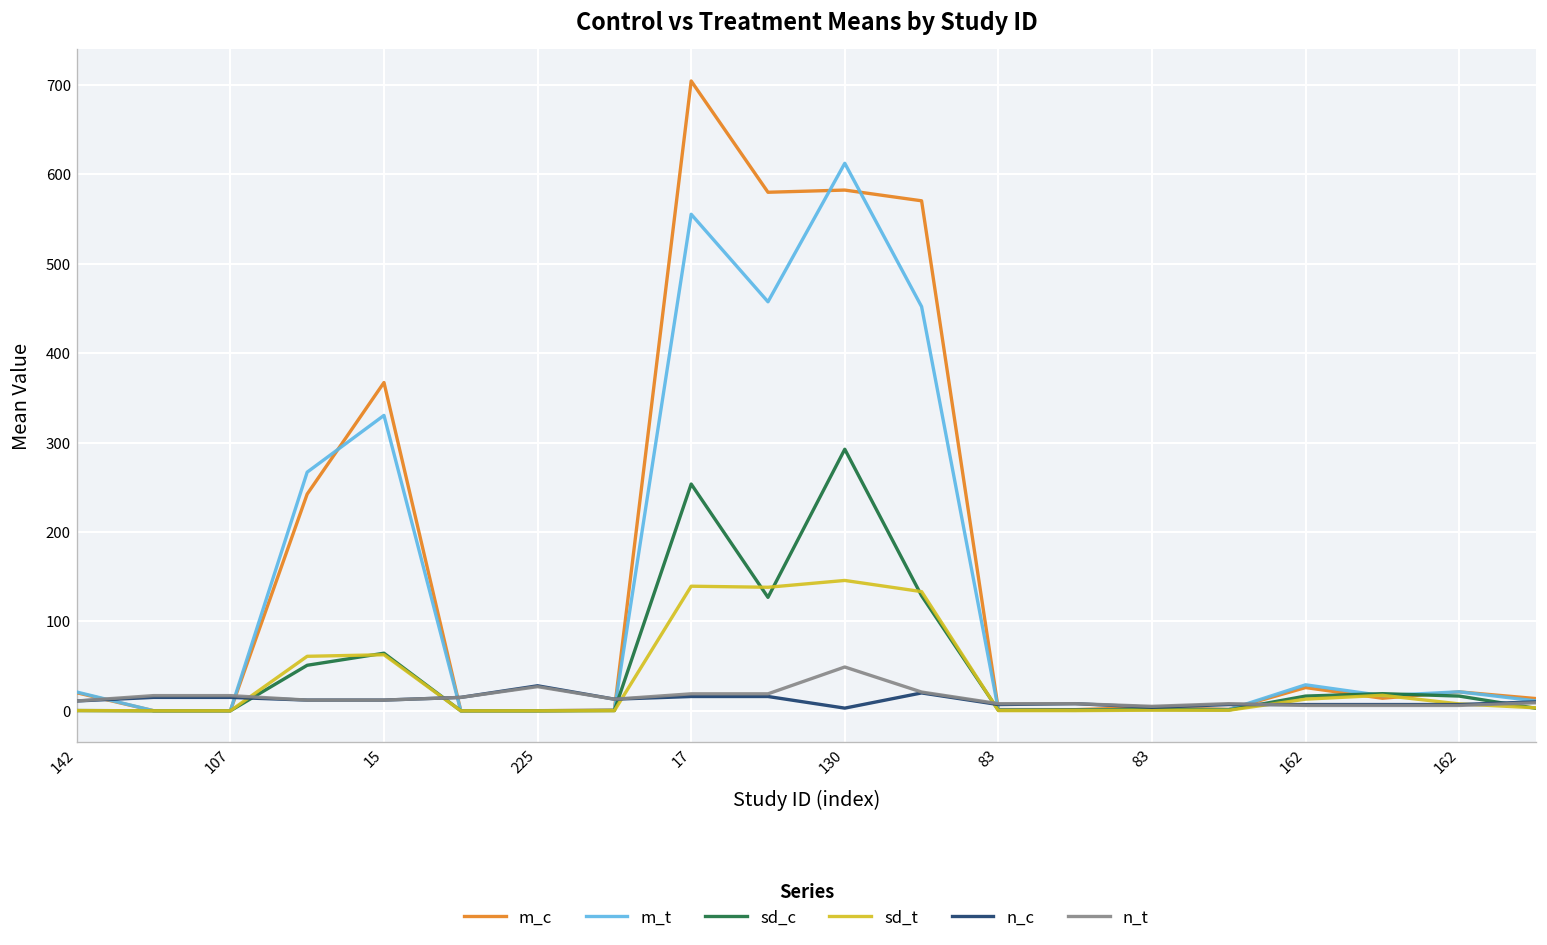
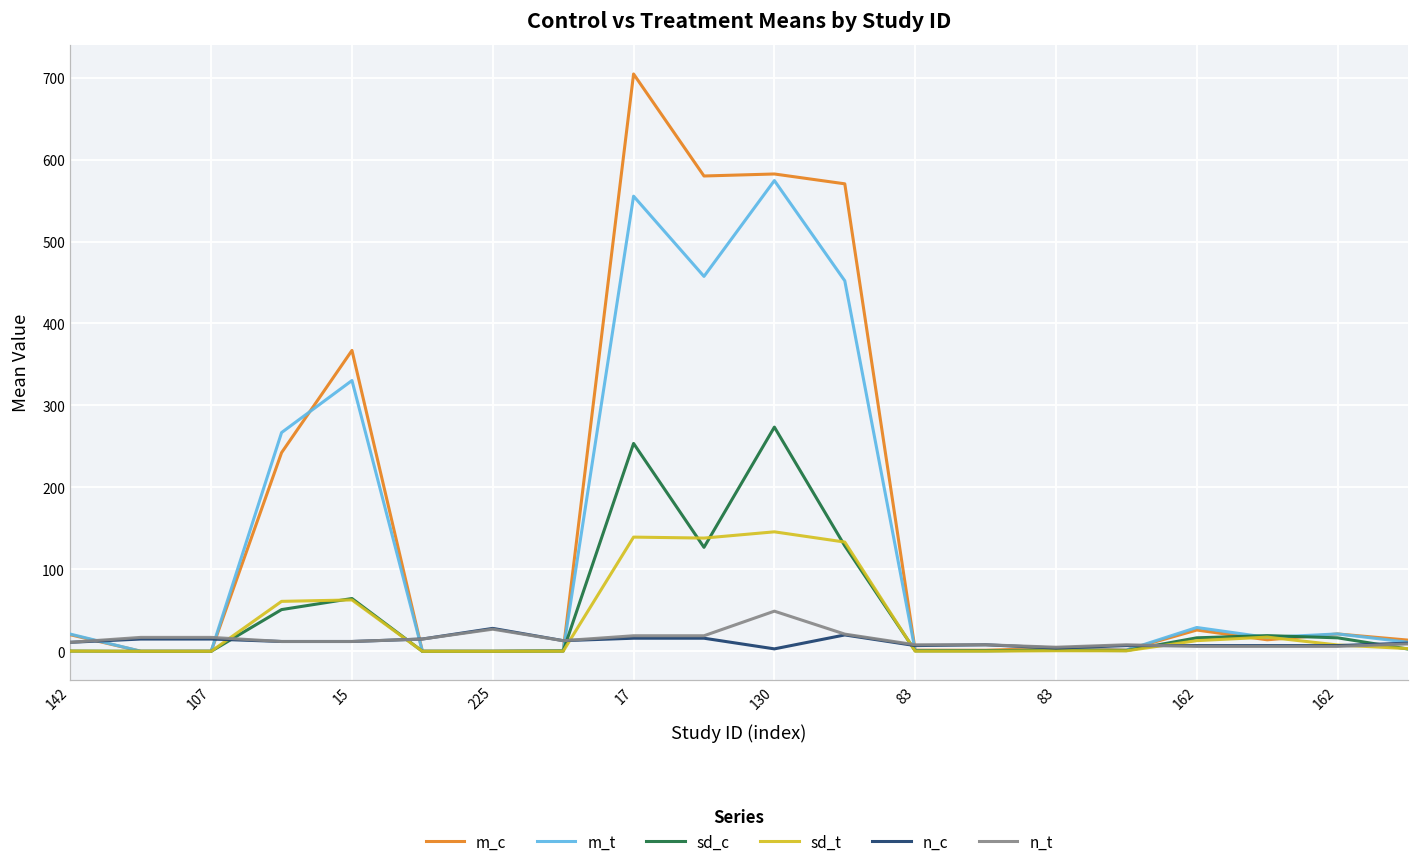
  {
    "m_c": {
      "130": 580
    },
    "m_t": {
-     "130": 610
+     "130": 570
    },
    "sd_c": {
-     "130": 290
+     "130": 270
    },
    "sd_t": {
      "130": 150
    },
    "n_c": {
      "130": 0
    },
    "n_t": {
      "130": 50
    }
  }
